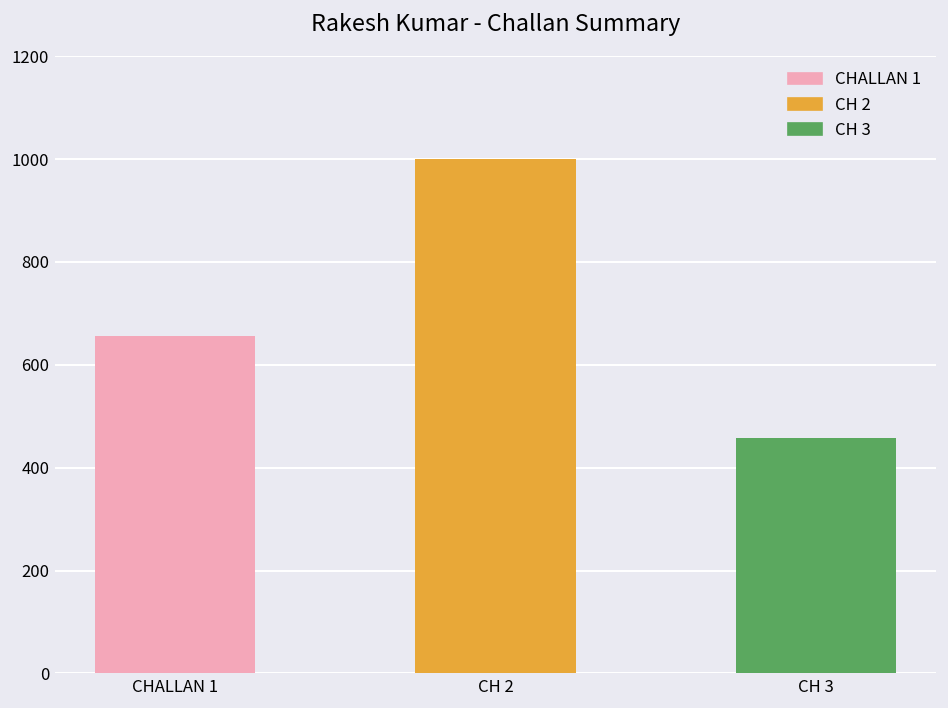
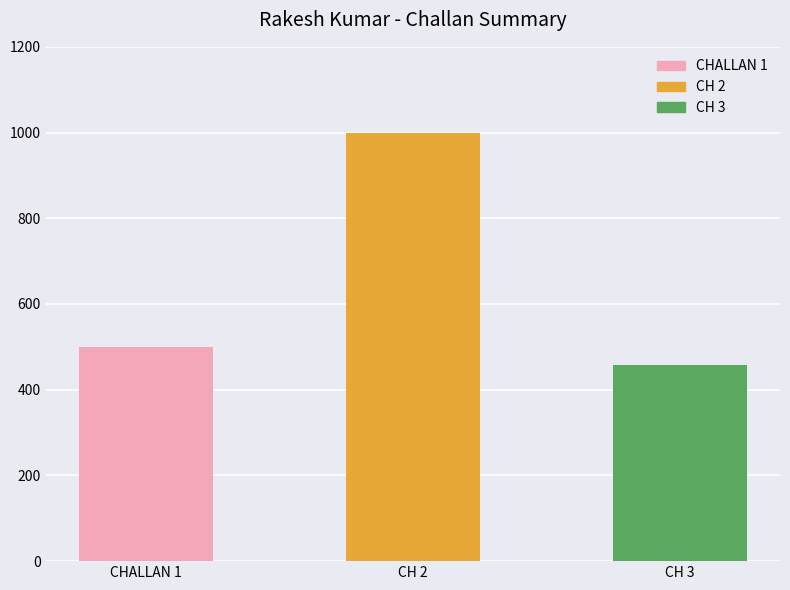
  {
-   "CHALLAN 1": 660,
+   "CHALLAN 1": 500,
    "CH 2": 1000,
    "CH 3": 460
  }
